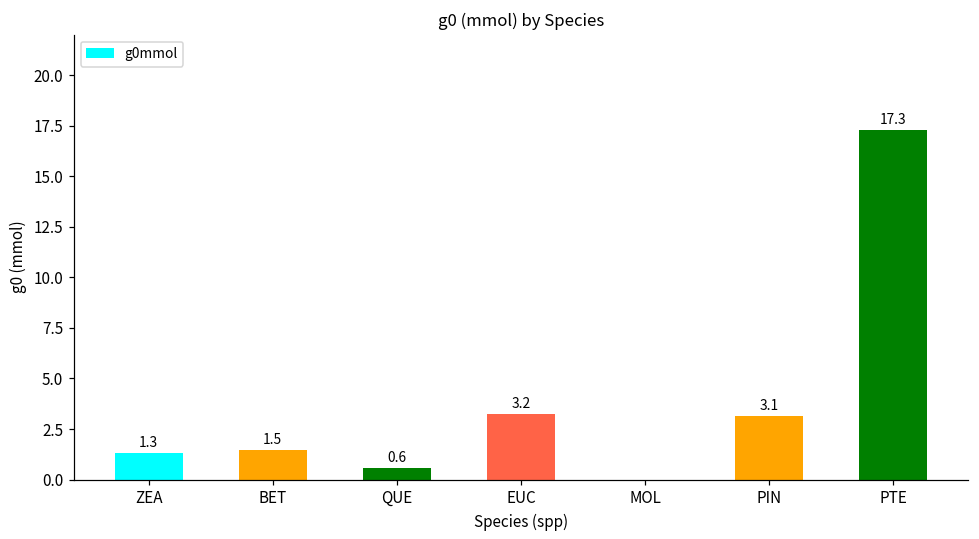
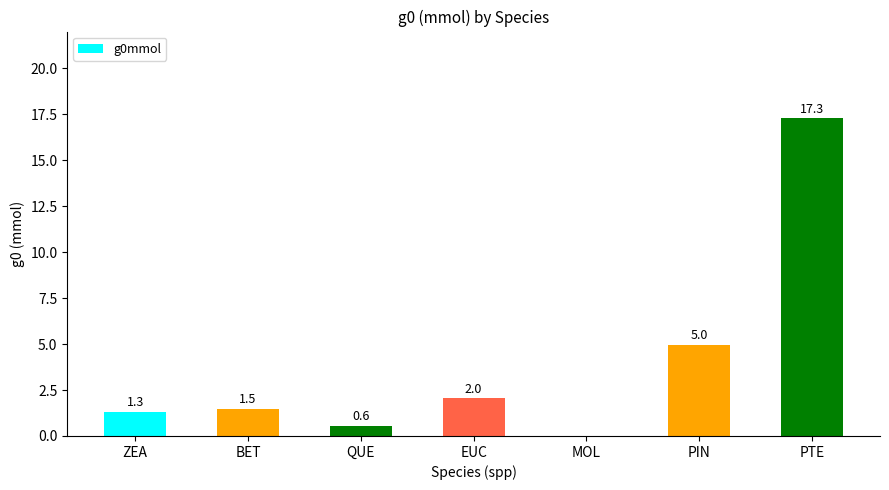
  {
    "ZEA": 1.3,
    "BET": 1.5,
    "QUE": 0.6,
-   "EUC": 3.2,
-   "PIN": 3.1,
+   "EUC": 2.0,
+   "PIN": 5.0,
    "PTE": 17.3
  }
